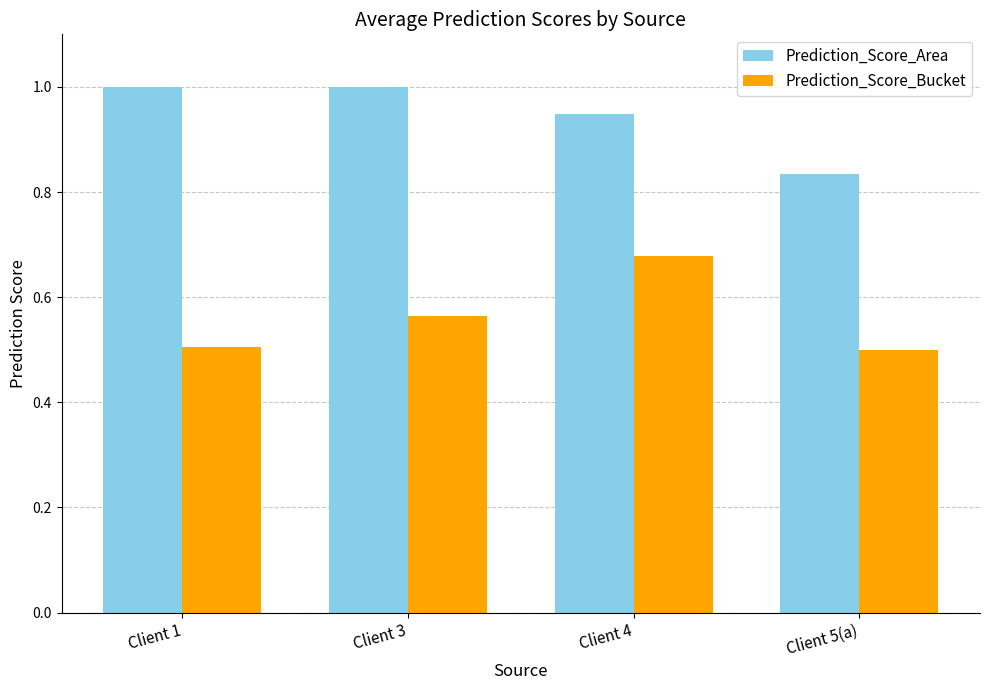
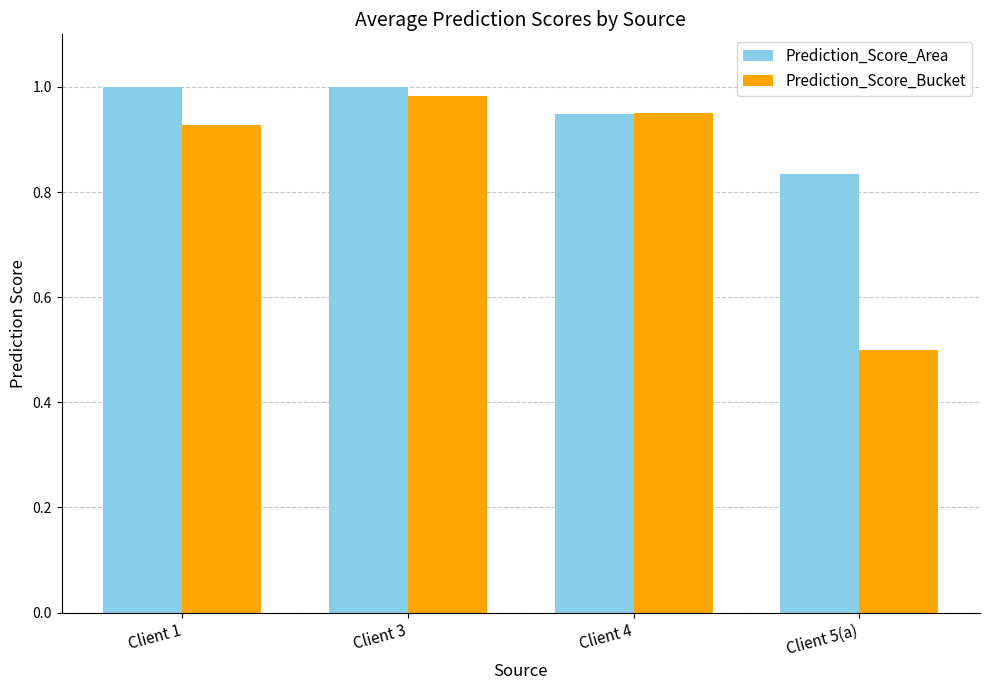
  {
    "Prediction_Score_Area": {
      "Client 1": 1.00,
      "Client 3": 1.00,
      "Client 4": 0.95,
      "Client 5(a)": 0.83
    },
    "Prediction_Score_Bucket": {
-     "Client 1": 0.51,
-     "Client 3": 0.56,
-     "Client 4": 0.68,
+     "Client 1": 0.93,
+     "Client 3": 0.98,
+     "Client 4": 0.95,
      "Client 5(a)": 0.50
    }
  }
